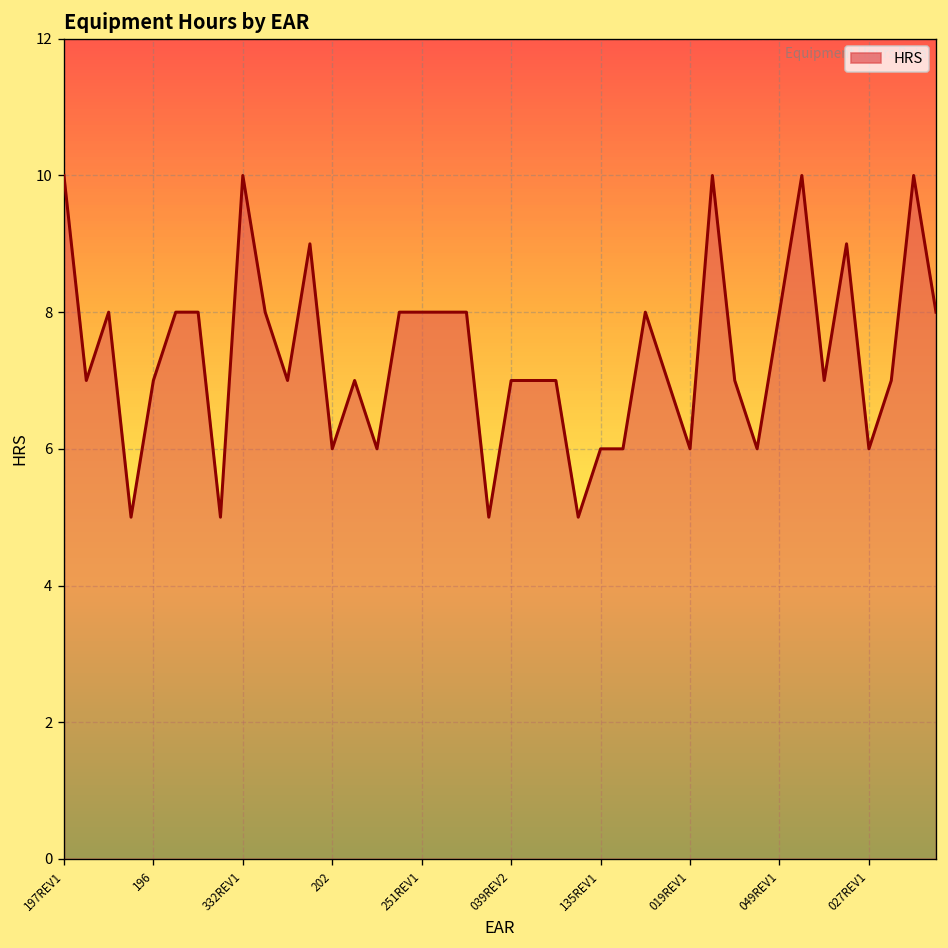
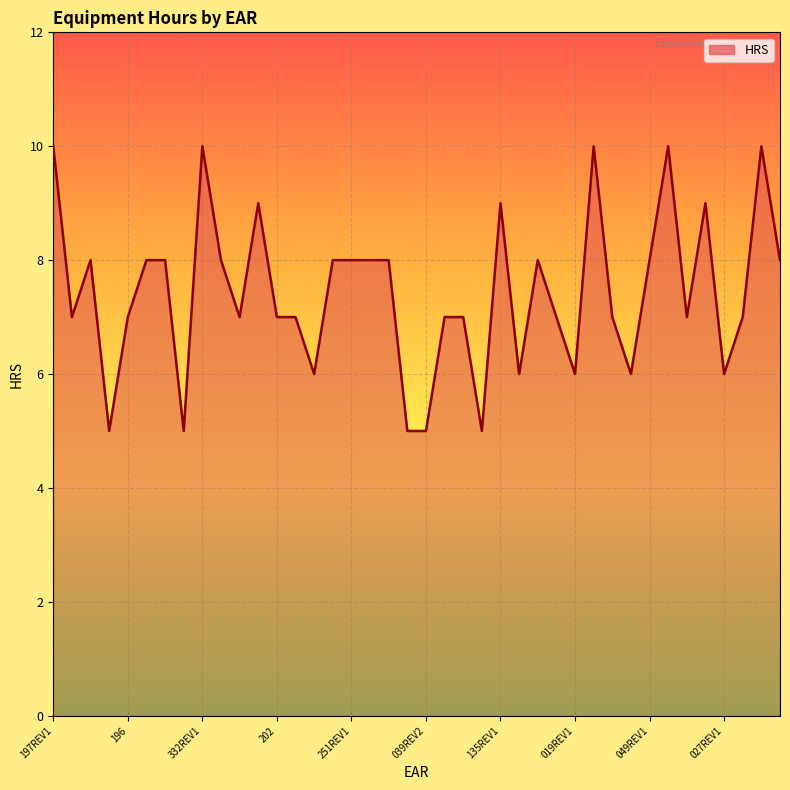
  {
    "197REV1": 10,
    "196": 7,
    "332REV1": 10,
-   "202": 6,
+   "202": 7,
    "251REV1": 8,
-   "039REV2": 7,
-   "135REV1": 6,
+   "039REV2": 5,
+   "135REV1": 9,
    "019REV1": 6,
    "049REV1": 8,
    "027REV1": 6
  }
